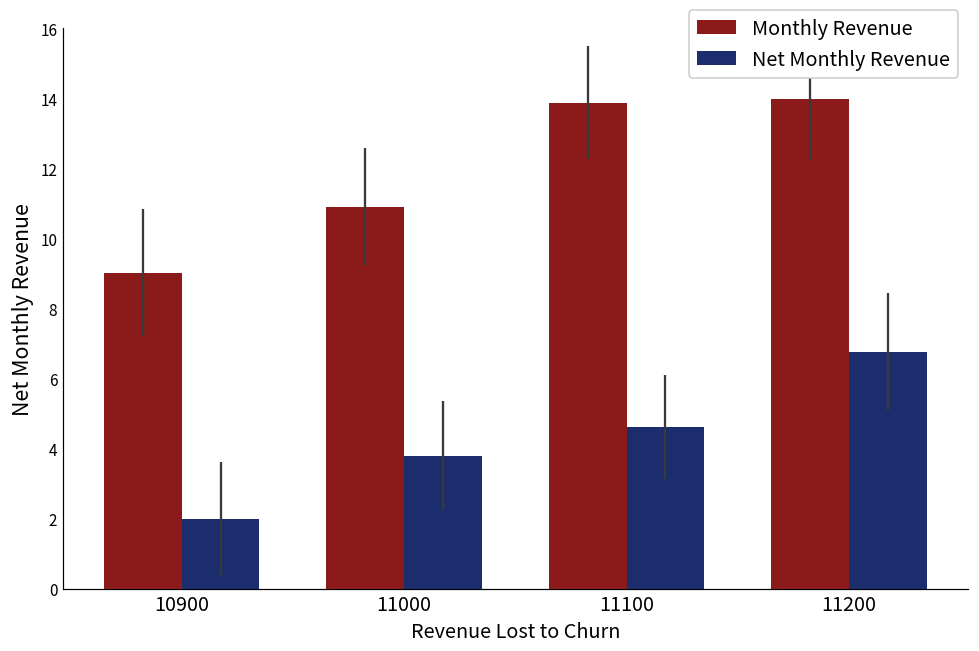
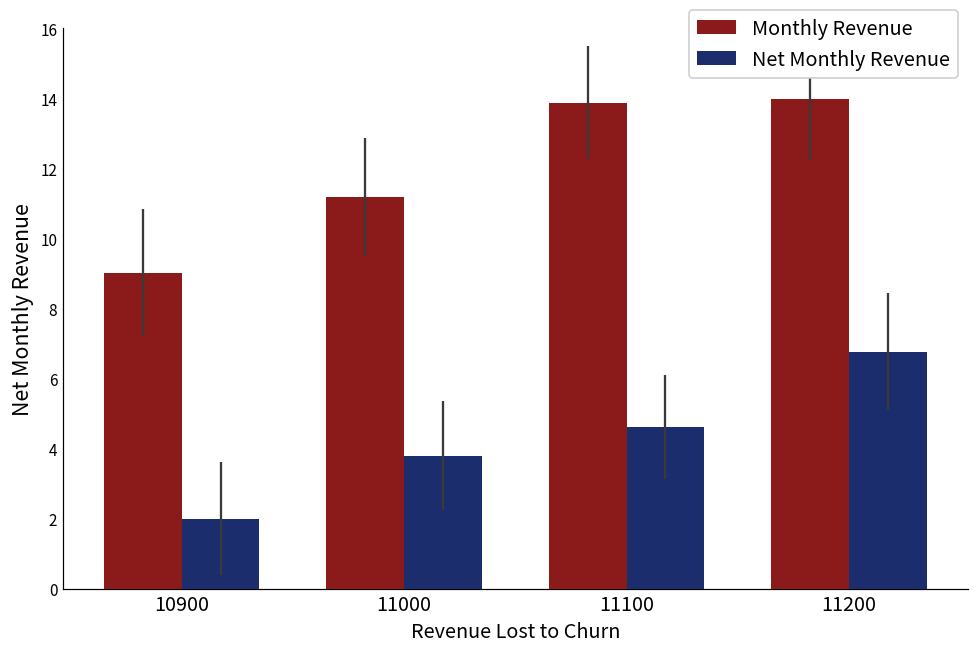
  {
    "Monthly Revenue": {
      "10900": 9.0,
-     "11000": 10.9,
+     "11000": 11.2,
      "11100": 13.9,
      "11200": 14.0
    },
    "Net Monthly Revenue": {
      "10900": 2.0,
      "11000": 3.8,
      "11100": 4.6,
      "11200": 6.8
    }
  }
